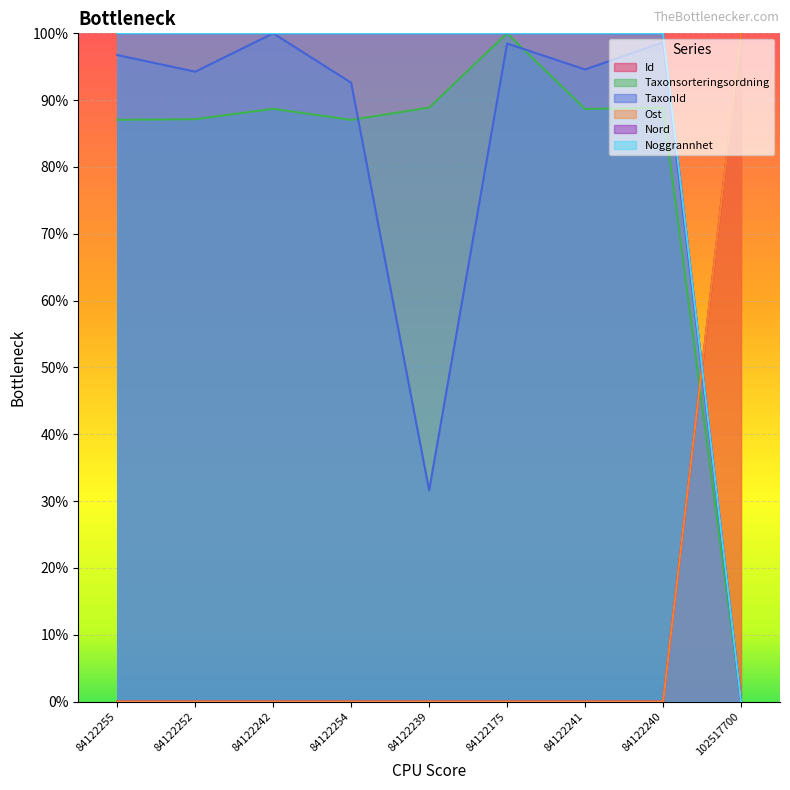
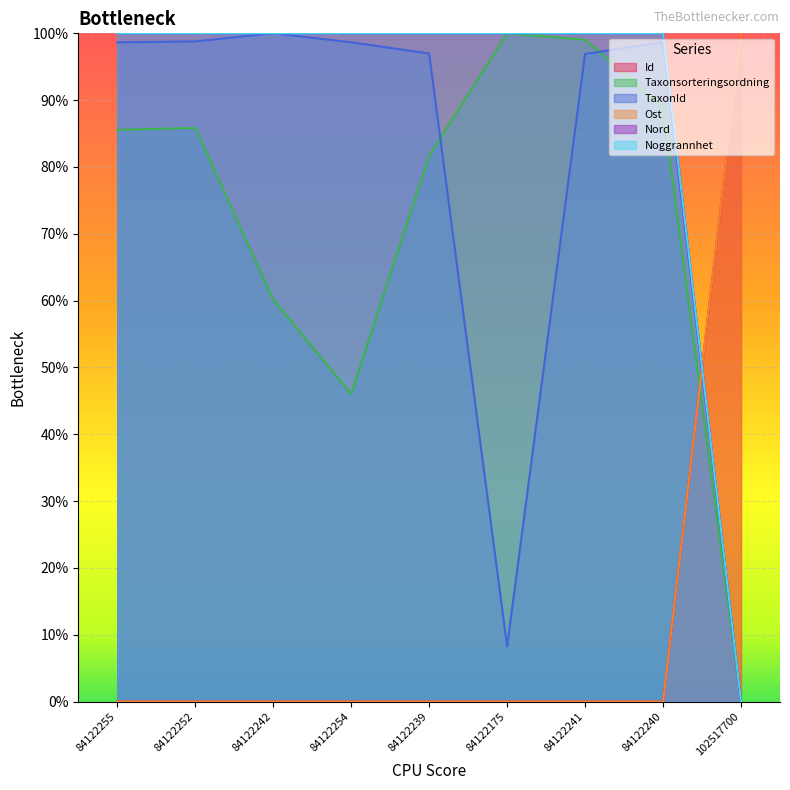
  {
    "Ost": {
      "84122255": "0%",
      "84122252": "0%",
      "84122242": "0%",
      "84122254": "0%",
      "84122239": "0%",
      "84122175": "0%",
      "84122241": "0%",
      "84122240": "0%",
      "102517700": "100%"
    },
    "Taxonsorteringsordning": {
-     "84122255": "87%",
-     "84122252": "87%",
-     "84122242": "89%",
-     "84122254": "87%",
-     "84122239": "89%",
-     "84122241": "89%"
+     "84122255": "86%",
+     "84122252": "86%",
+     "84122242": "60%",
+     "84122254": "46%",
+     "84122239": "82%",
+     "84122241": "99%"
    },
    "TaxonId": {
-     "84122255": "97%",
-     "84122252": "94%",
-     "84122254": "93%",
-     "84122239": "32%",
-     "84122175": "98%",
-     "84122241": "95%"
+     "84122255": "99%",
+     "84122252": "99%",
+     "84122254": "99%",
+     "84122239": "97%",
+     "84122175": "8%",
+     "84122241": "97%"
    },
    "Noggrannhet": {
      "84122255": "100%",
      "84122252": "100%",
      "84122254": "100%",
      "84122239": "100%",
      "84122241": "100%",
      "84122240": "100%"
    }
  }
